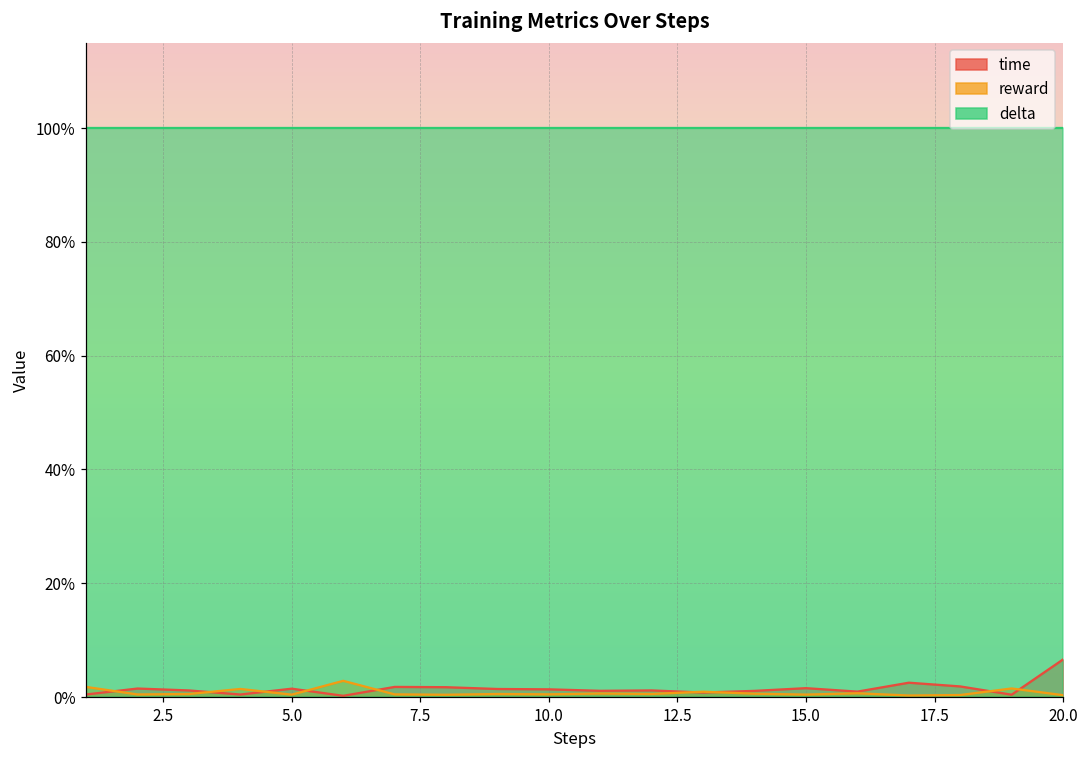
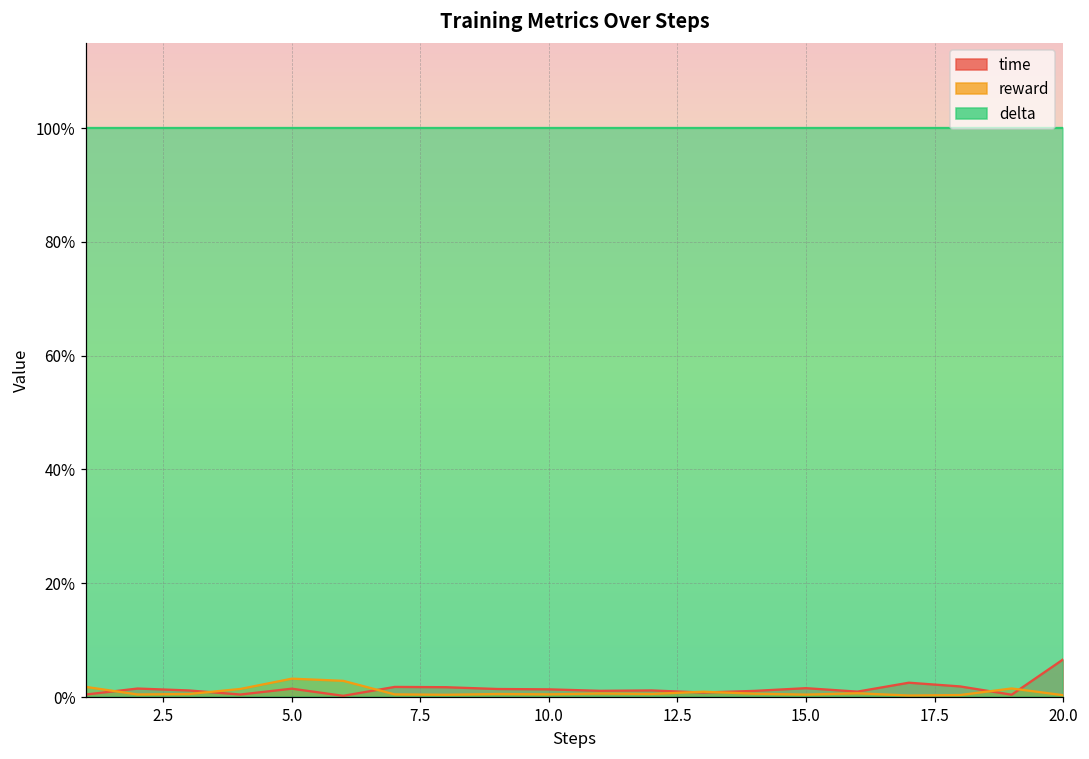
  {
    "time": {
      "5.0": "1%",
      "10.0": "1%",
      "15.0": "2%",
      "20.0": "7%"
    },
    "reward": {
-     "5.0": "0%",
+     "5.0": "3%",
      "10.0": "0%",
      "15.0": "0%",
      "20.0": "0%"
    },
    "delta": {
      "5.0": "100%",
      "10.0": "100%",
      "15.0": "100%",
      "20.0": "100%"
    }
  }
